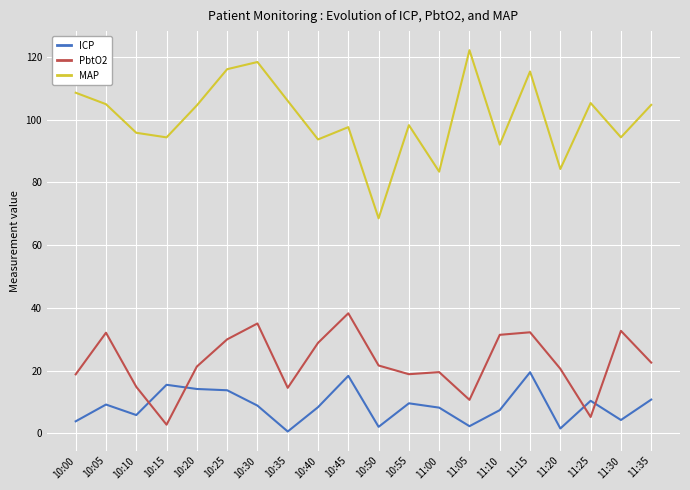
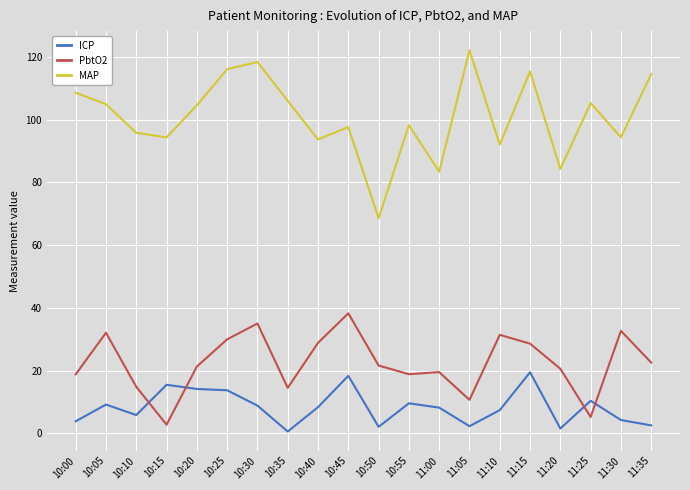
  {
    "ICP": {
      "10:00": 4,
      "10:05": 9,
      "10:10": 6,
      "10:15": 15,
      "10:20": 14,
      "10:25": 14,
      "10:30": 9,
      "10:35": 1,
      "10:40": 8,
      "10:45": 18,
      "10:50": 2,
      "10:55": 10,
      "11:00": 8,
      "11:05": 2,
      "11:10": 7,
      "11:15": 19,
      "11:20": 2,
      "11:25": 10,
      "11:30": 4,
-     "11:35": 11
+     "11:35": 2
    },
    "PbtO2": {
      "10:00": 19,
      "10:05": 32,
      "10:10": 15,
      "10:15": 3,
      "10:20": 21,
      "10:25": 30,
      "10:30": 35,
      "10:35": 14,
      "10:40": 29,
      "10:45": 38,
      "10:50": 22,
      "10:55": 19,
      "11:00": 19,
      "11:05": 11,
      "11:10": 31,
-     "11:15": 32,
+     "11:15": 29,
      "11:20": 21,
      "11:25": 5,
      "11:30": 33,
      "11:35": 23
    },
    "MAP": {
      "10:00": 109,
      "10:05": 105,
      "10:10": 96,
      "10:15": 94,
      "10:20": 105,
      "10:25": 116,
      "10:30": 118,
      "10:35": 106,
      "10:40": 94,
      "10:45": 98,
      "10:50": 69,
      "10:55": 98,
      "11:00": 83,
      "11:05": 122,
      "11:10": 92,
      "11:15": 115,
      "11:20": 84,
      "11:25": 105,
      "11:30": 94,
-     "11:35": 105
+     "11:35": 115
    }
  }
